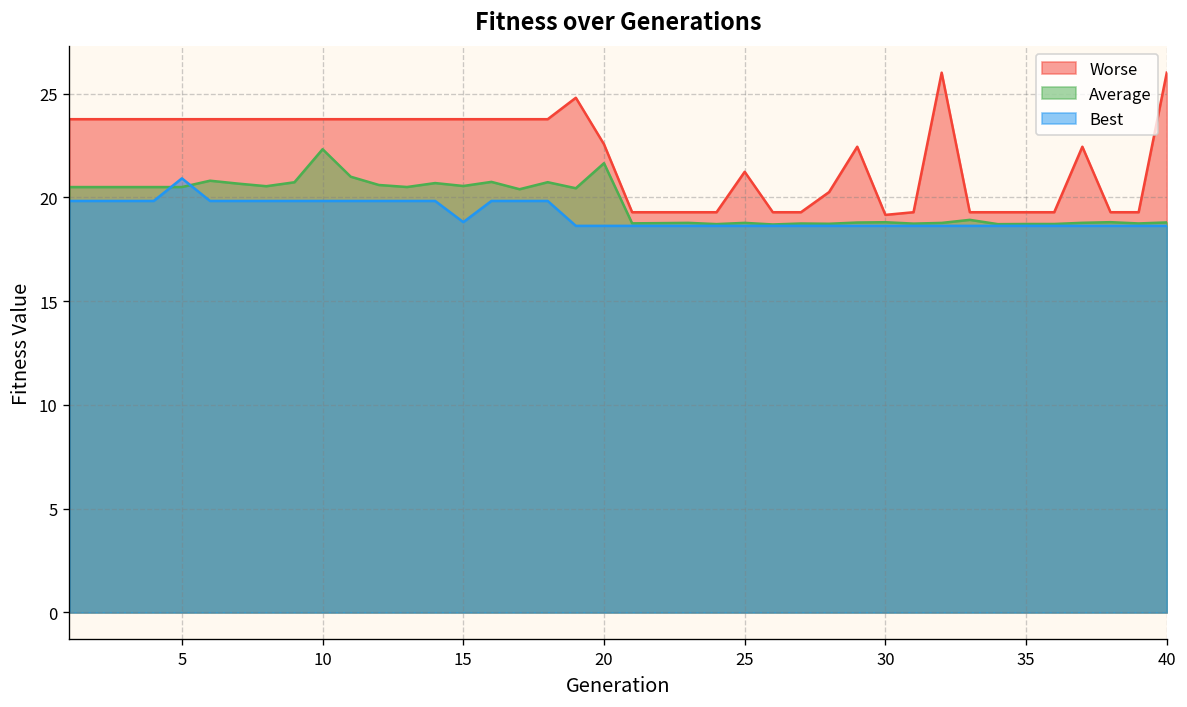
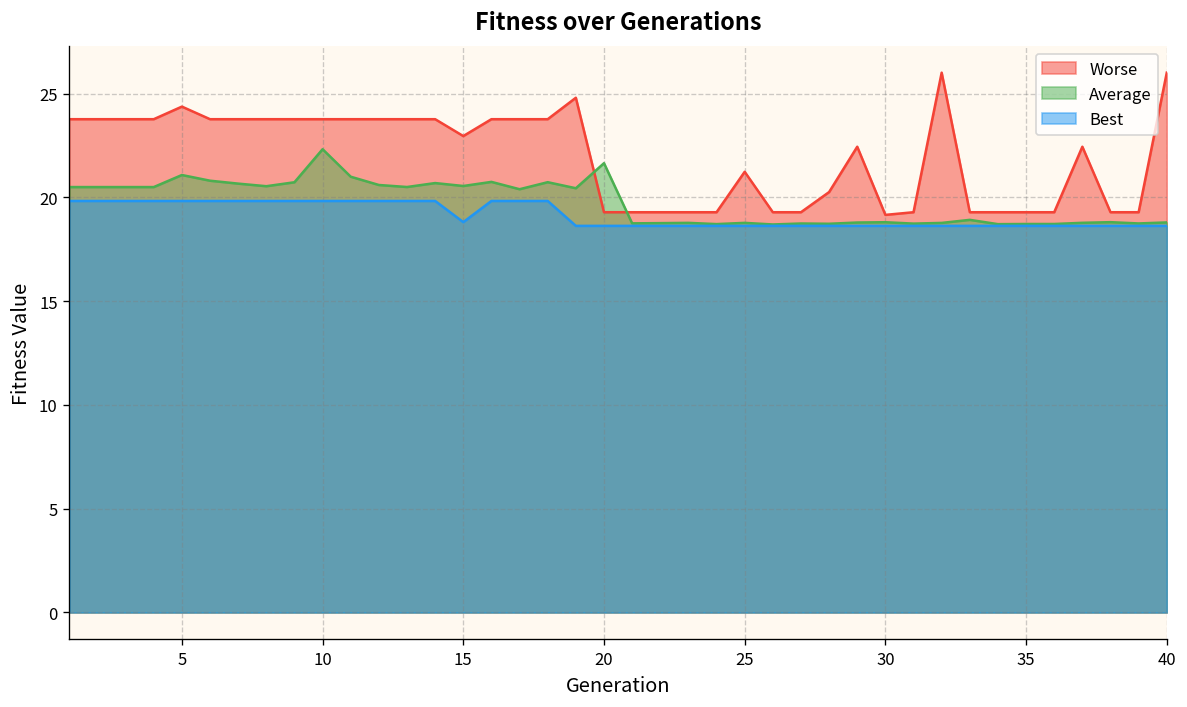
  {
    "Worse": {
-     "5": 23.8,
+     "5": 24.4,
      "10": 23.8,
-     "15": 23.8,
-     "20": 22.6,
+     "15": 23.0,
+     "20": 19.3,
      "25": 21.2,
      "30": 19.2,
      "35": 19.3,
      "40": 26.0
    },
    "Average": {
-     "5": 20.5,
+     "5": 21.1,
      "10": 22.3,
      "15": 20.5,
      "20": 21.6,
      "30": 18.8,
      "40": 18.8
    },
    "Best": {
-     "5": 20.9,
+     "5": 19.8,
      "10": 19.8,
      "15": 18.8,
      "20": 18.6,
      "30": 18.6,
      "40": 18.6
    }
  }
